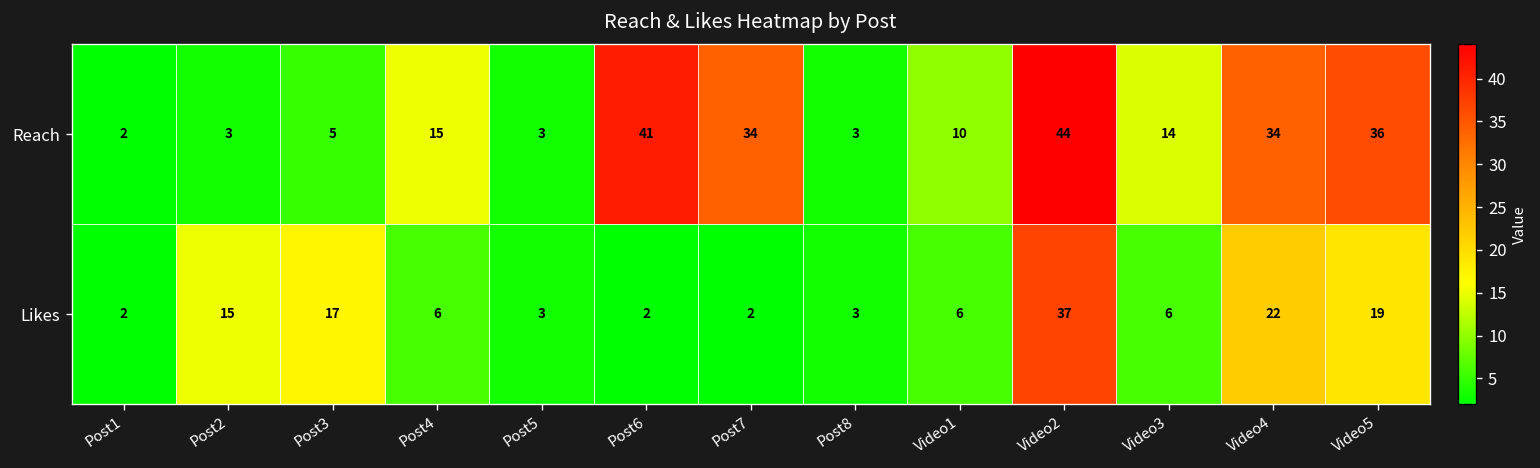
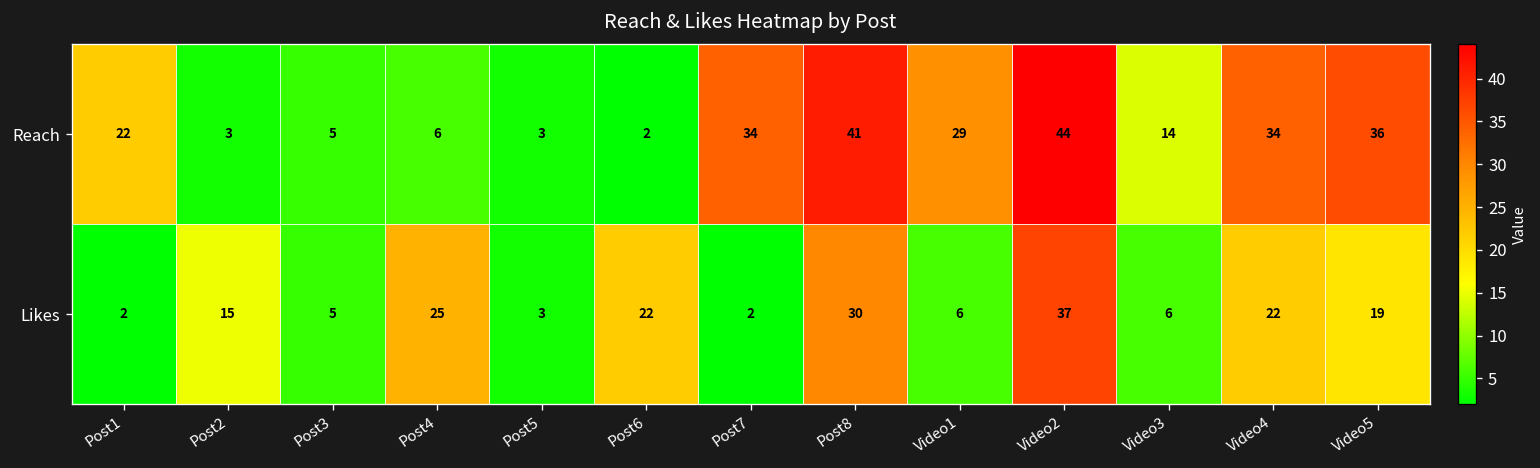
  {
    "Reach": {
-     "Post1": 2,
+     "Post1": 22,
      "Post2": 3,
      "Post3": 5,
-     "Post4": 15,
+     "Post4": 6,
      "Post5": 3,
-     "Post6": 41,
+     "Post6": 2,
      "Post7": 34,
-     "Post8": 3,
-     "Video1": 10,
+     "Post8": 41,
+     "Video1": 29,
      "Video2": 44,
      "Video3": 14,
      "Video4": 34,
      "Video5": 36
    },
    "Likes": {
      "Post1": 2,
      "Post2": 15,
-     "Post3": 17,
-     "Post4": 6,
+     "Post3": 5,
+     "Post4": 25,
      "Post5": 3,
-     "Post6": 2,
+     "Post6": 22,
      "Post7": 2,
-     "Post8": 3,
+     "Post8": 30,
      "Video1": 6,
      "Video2": 37,
      "Video3": 6,
      "Video4": 22,
      "Video5": 19
    }
  }
